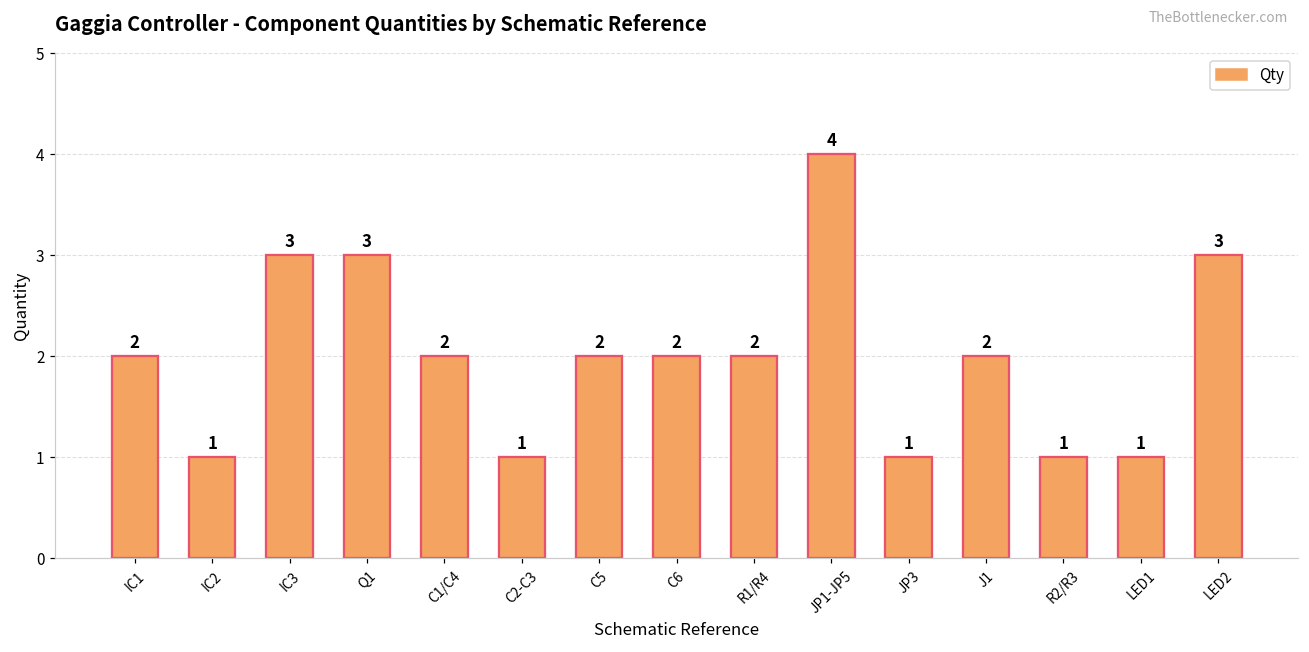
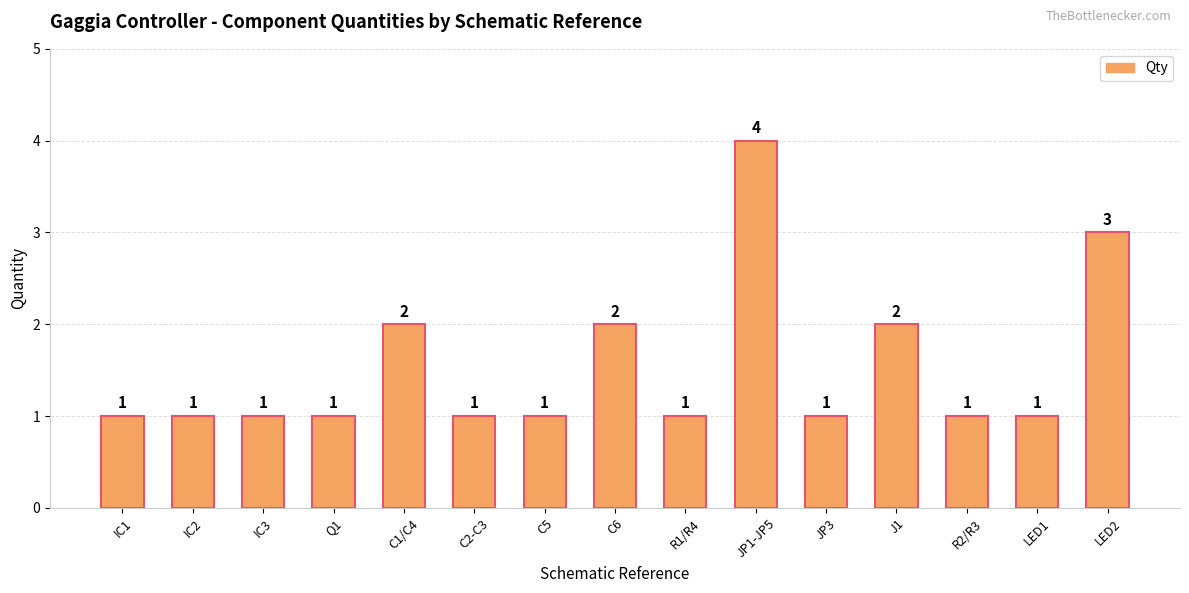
  {
-   "IC1": 2,
+   "IC1": 1,
    "IC2": 1,
-   "IC3": 3,
-   "Q1": 3,
+   "IC3": 1,
+   "Q1": 1,
    "C1/C4": 2,
    "C2-C3": 1,
-   "C5": 2,
+   "C5": 1,
    "C6": 2,
-   "R1/R4": 2,
+   "R1/R4": 1,
    "JP1-JP5": 4,
    "JP3": 1,
    "J1": 2,
    "R2/R3": 1,
    "LED1": 1,
    "LED2": 3
  }
